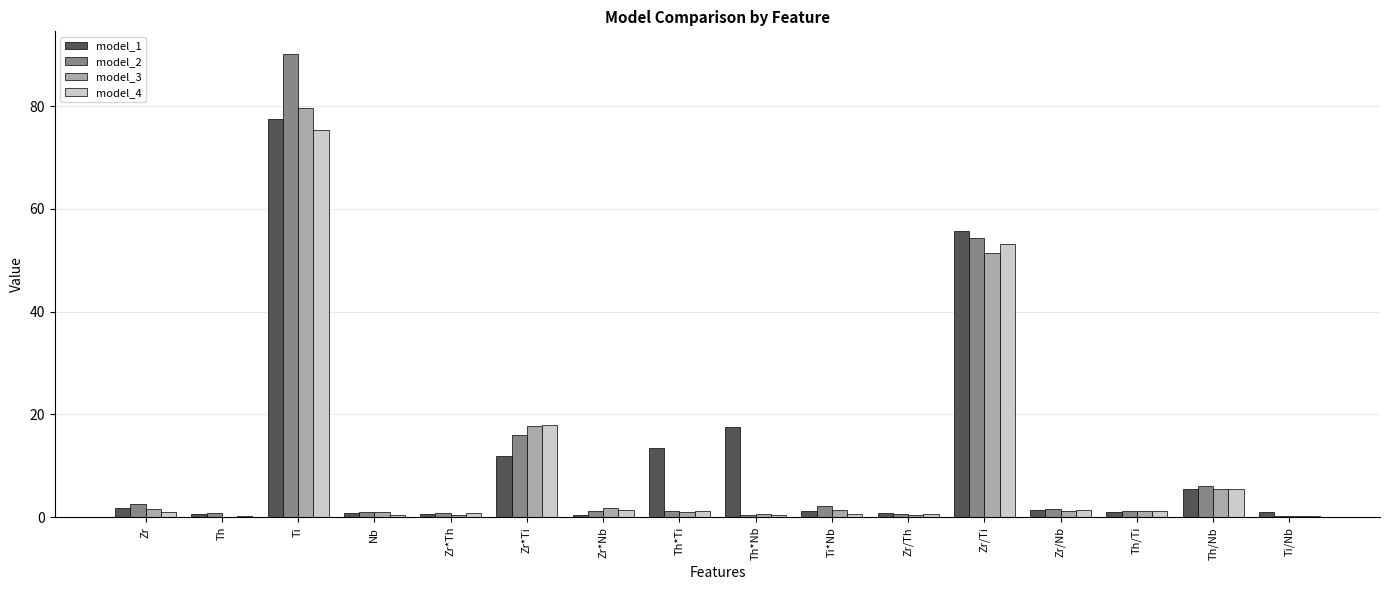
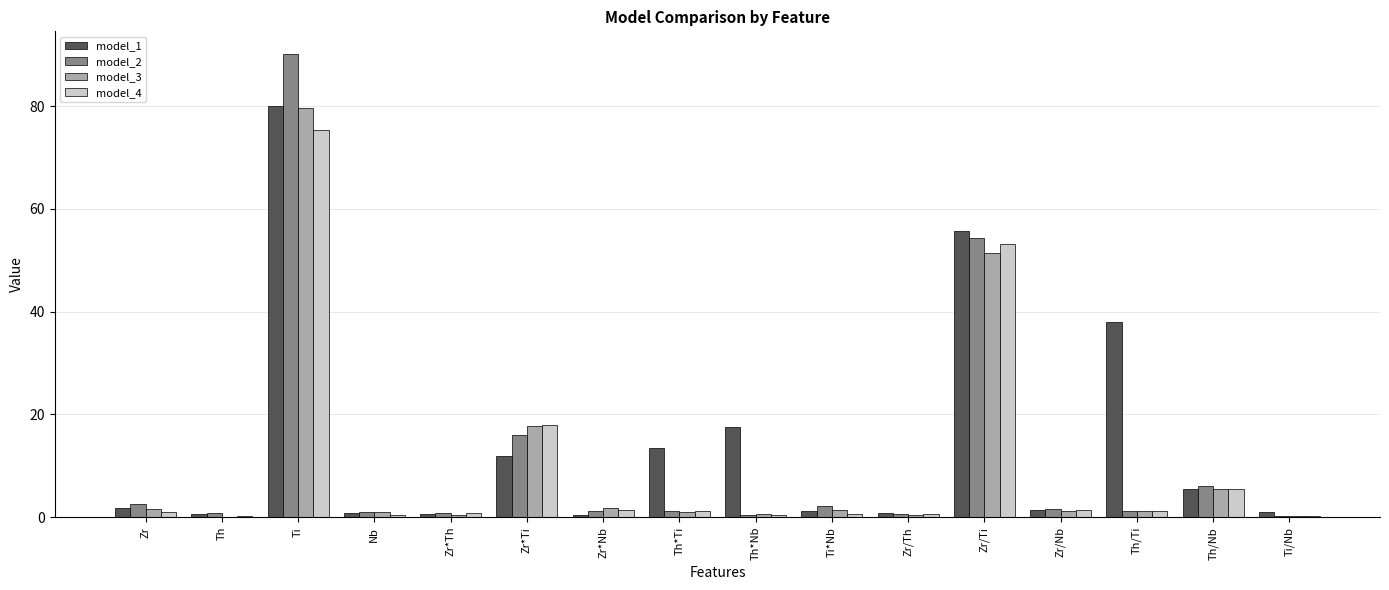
  {
    "model_1": {
      "Zr": 2,
      "Th": 1,
-     "Ti": 77,
+     "Ti": 80,
      "Nb": 1,
      "Zr*Th": 1,
      "Zr*Ti": 12,
      "Th*Ti": 13,
      "Th*Nb": 17,
      "Ti*Nb": 1,
      "Zr/Th": 1,
      "Zr/Ti": 56,
      "Zr/Nb": 1,
-     "Th/Ti": 1,
+     "Th/Ti": 38,
      "Th/Nb": 5,
      "Ti/Nb": 1
    }
  }
